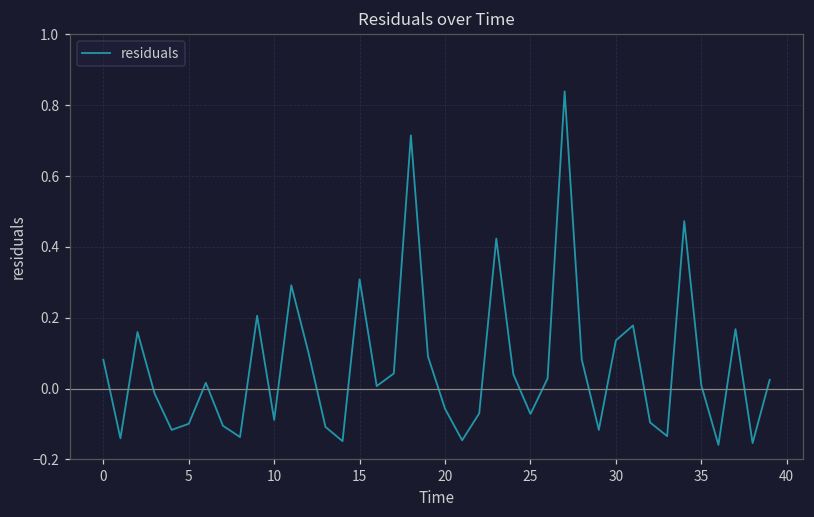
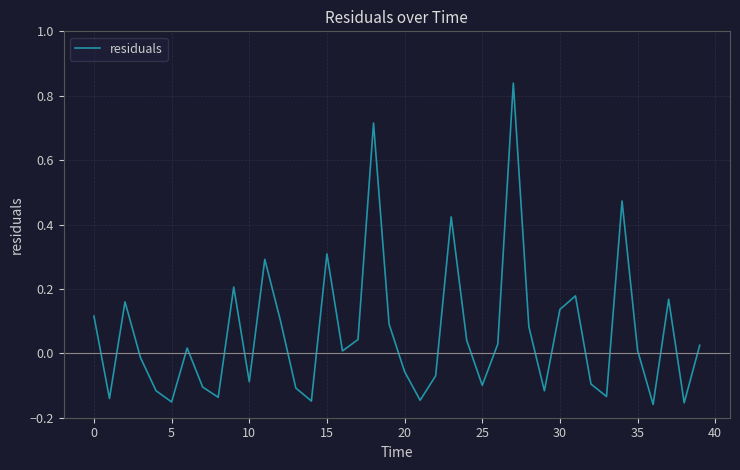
  {
-   "0": 0.08,
-   "5": -0.10,
+   "0": 0.12,
+   "5": -0.15,
    "10": -0.09,
    "15": 0.31,
    "20": -0.06,
-   "25": -0.07,
+   "25": -0.10,
    "30": 0.14,
    "35": 0.01
  }
